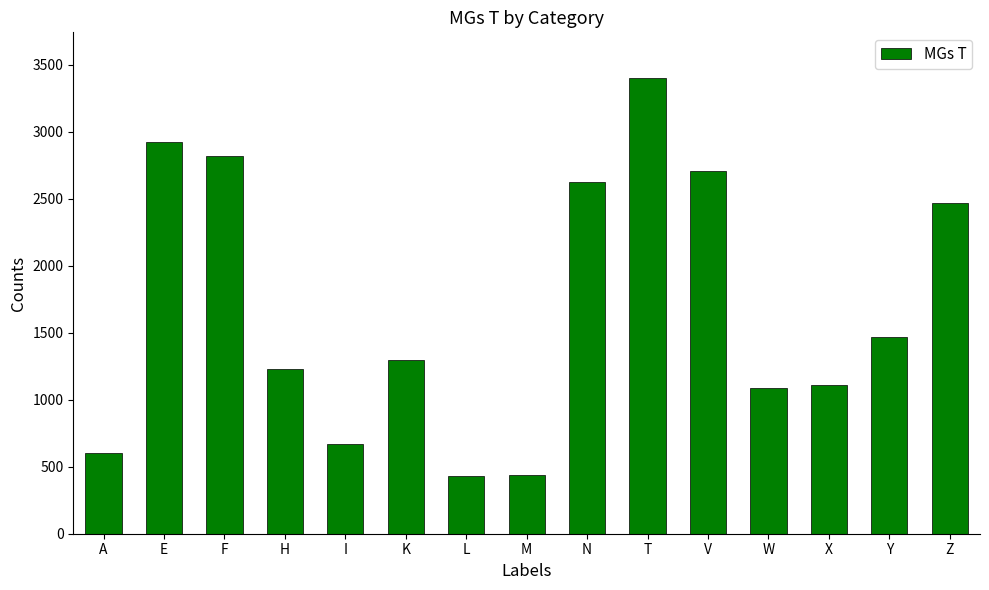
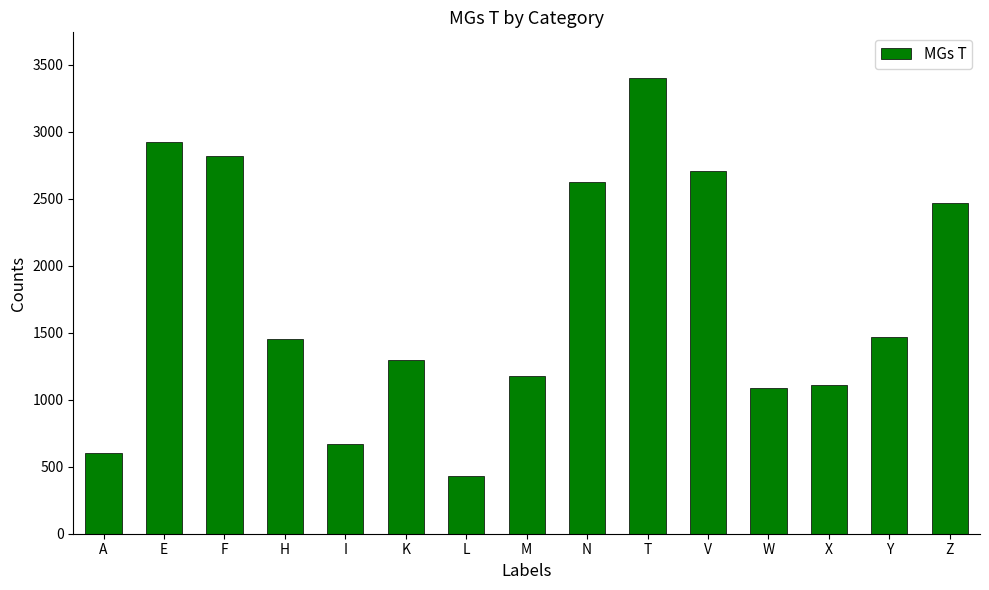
  {
    "A": 610,
    "E": 2920,
    "F": 2820,
-   "H": 1230,
+   "H": 1450,
    "I": 670,
    "K": 1300,
    "L": 430,
-   "M": 440,
+   "M": 1170,
    "N": 2620,
    "T": 3400,
    "V": 2710,
    "W": 1090,
    "X": 1110,
    "Y": 1470,
    "Z": 2470
  }
